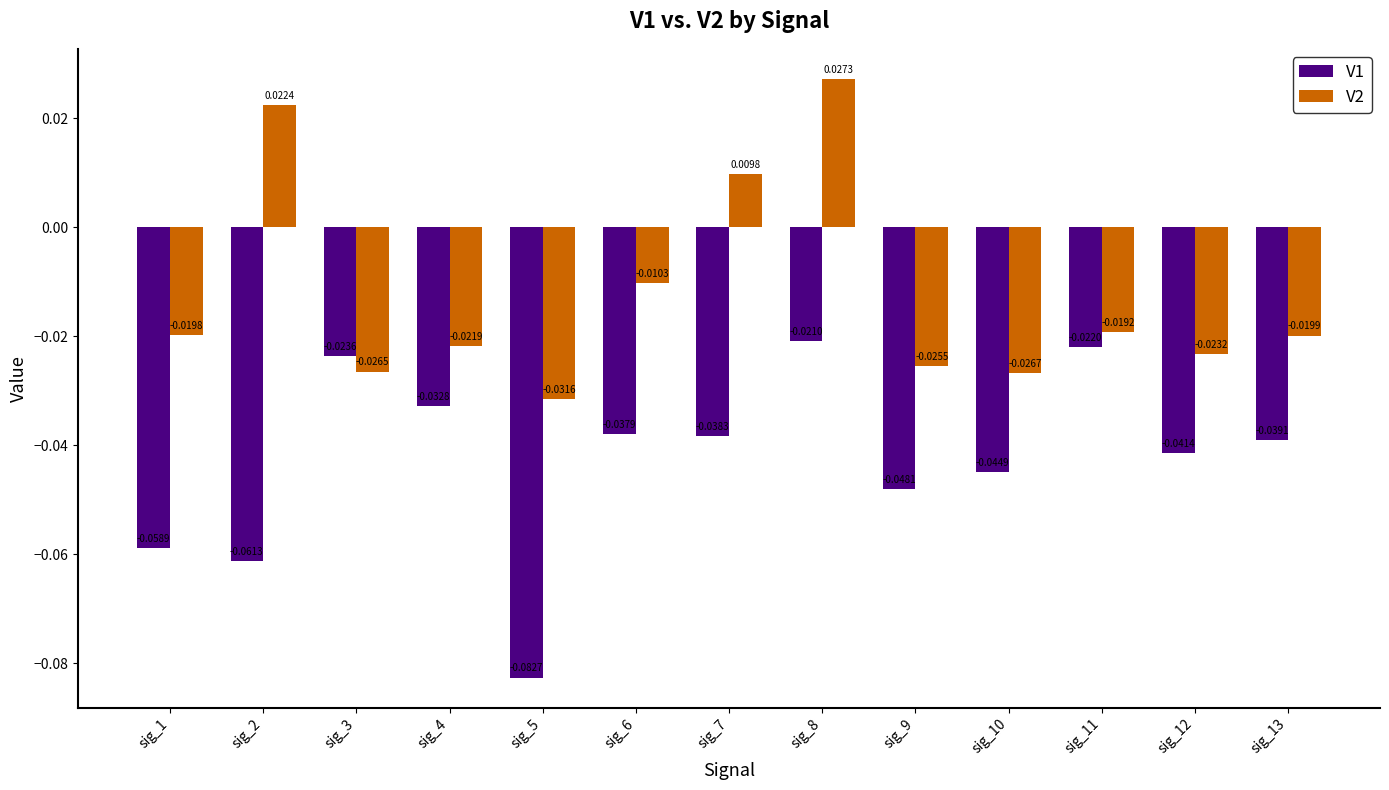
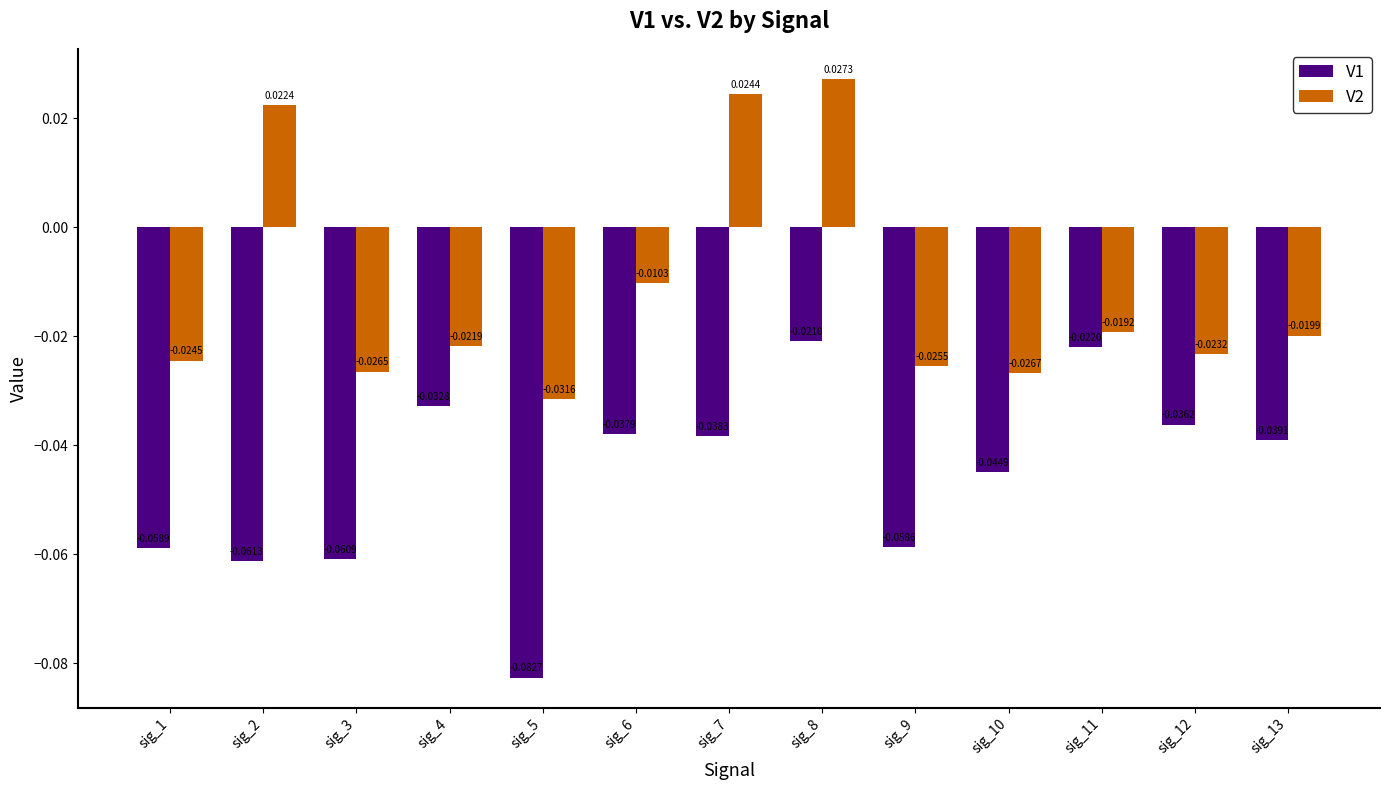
  {
    "V1": {
      "sig_1": -0.0589,
      "sig_2": -0.0613,
-     "sig_3": -0.0236,
+     "sig_3": -0.0609,
      "sig_4": -0.0328,
      "sig_5": -0.0827,
      "sig_6": -0.0379,
      "sig_7": -0.0383,
      "sig_8": -0.0210,
-     "sig_9": -0.0481,
+     "sig_9": -0.0586,
      "sig_10": -0.0449,
      "sig_11": -0.0220,
-     "sig_12": -0.0414,
+     "sig_12": -0.0362,
      "sig_13": -0.0391
    },
    "V2": {
-     "sig_1": -0.0198,
+     "sig_1": -0.0245,
      "sig_2": 0.0224,
      "sig_3": -0.0265,
      "sig_4": -0.0219,
      "sig_5": -0.0316,
      "sig_6": -0.0103,
-     "sig_7": 0.0098,
+     "sig_7": 0.0244,
      "sig_8": 0.0273,
      "sig_9": -0.0255,
      "sig_10": -0.0267,
      "sig_11": -0.0192,
      "sig_12": -0.0232,
      "sig_13": -0.0199
    }
  }
